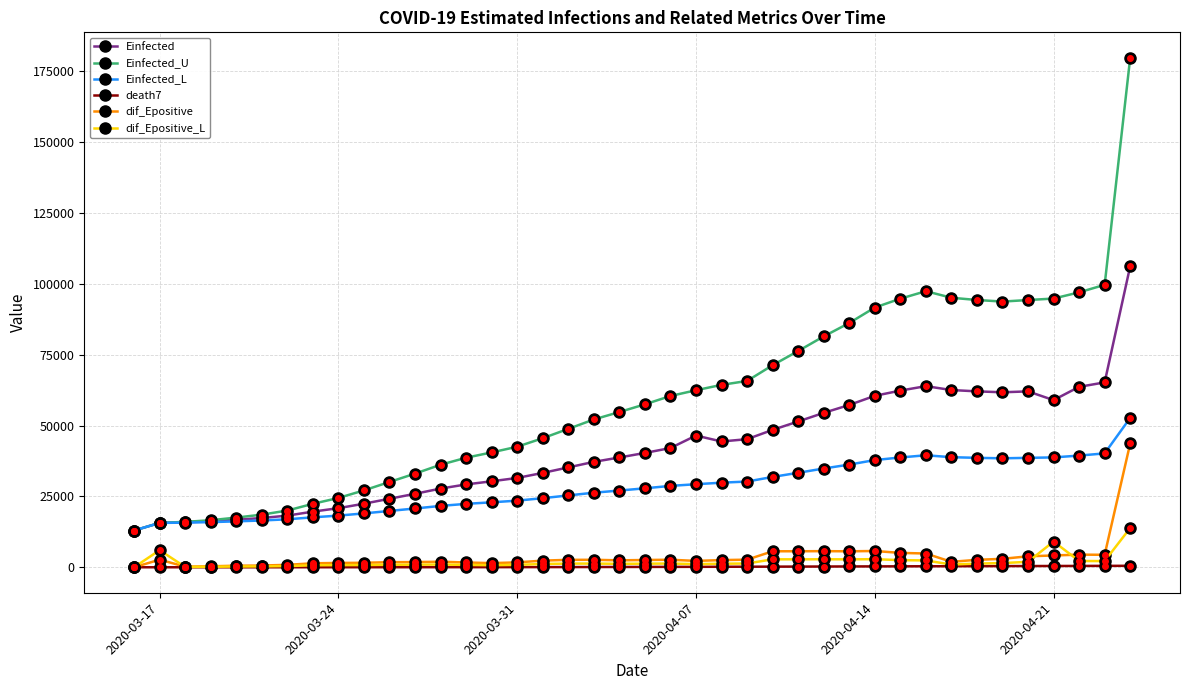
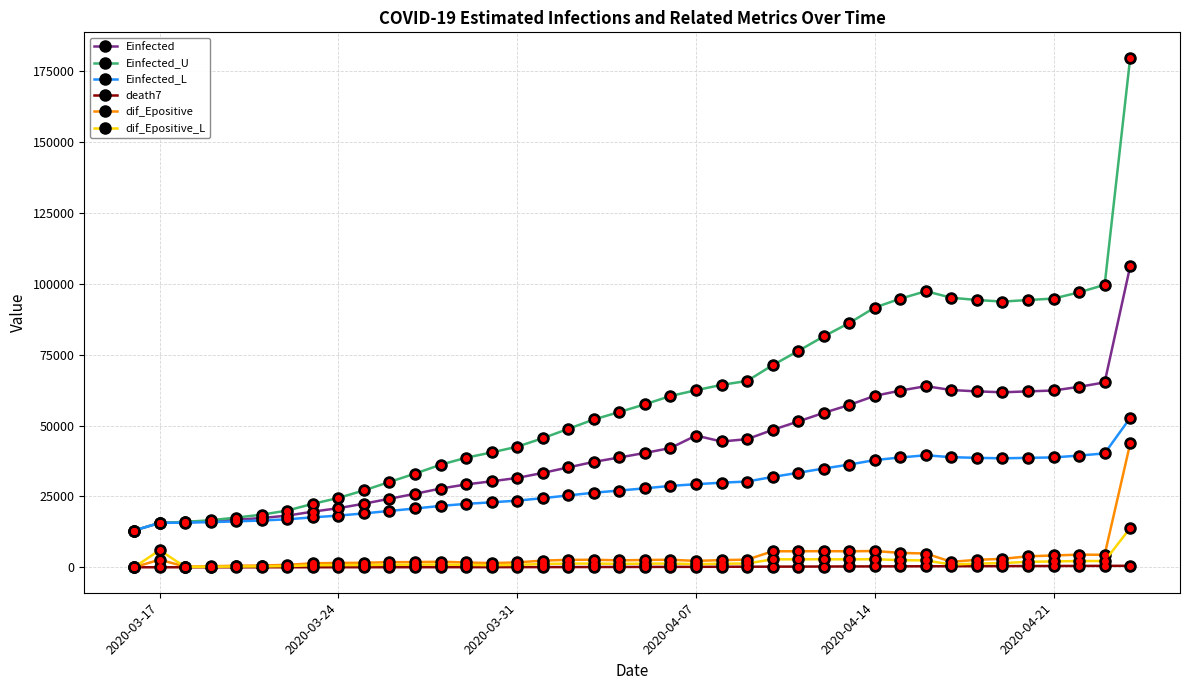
  {
    "Einfected": {
      "2020-03-24": 21000,
      "2020-03-31": 32000,
      "2020-04-07": 46000,
      "2020-04-14": 60000,
-     "2020-04-21": 59000
+     "2020-04-21": 62000
    },
    "Einfected_U": {
      "2020-03-24": 24000,
      "2020-03-31": 43000,
      "2020-04-07": 62000,
      "2020-04-14": 92000,
      "2020-04-21": 95000
    },
    "Einfected_L": {
      "2020-03-24": 18000,
      "2020-03-31": 24000,
      "2020-04-07": 29000,
      "2020-04-14": 38000,
      "2020-04-21": 39000
    },
    "death7": {
      "2020-03-17": 0,
      "2020-04-07": 0,
      "2020-04-14": 0,
      "2020-04-21": 0
    },
    "dif_Epositive": {
      "2020-03-17": 3000,
      "2020-04-07": 2000,
      "2020-04-14": 6000,
      "2020-04-21": 4000
    },
    "dif_Epositive_L": {
      "2020-03-17": 6000,
      "2020-04-07": 1000,
      "2020-04-14": 3000,
-     "2020-04-21": 9000
+     "2020-04-21": 2000
    }
  }
